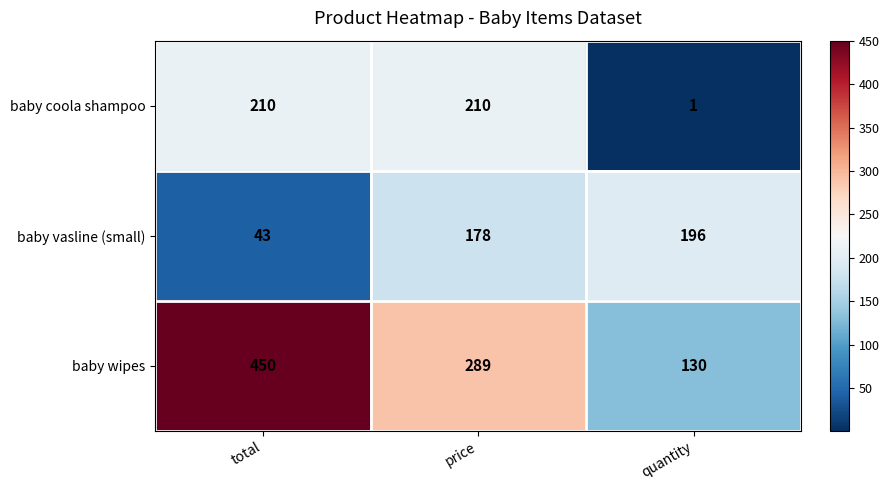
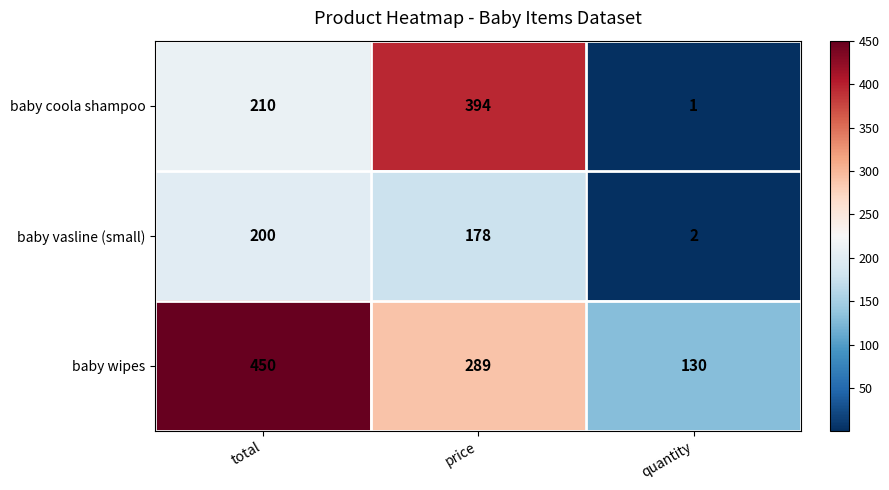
  {
    "baby coola shampoo": {
      "total": 210,
-     "price": 210,
+     "price": 394,
      "quantity": 1
    },
    "baby vasline (small)": {
-     "total": 43,
+     "total": 200,
      "price": 178,
-     "quantity": 196
+     "quantity": 2
    },
    "baby wipes": {
      "total": 450,
      "price": 289,
      "quantity": 130
    }
  }
